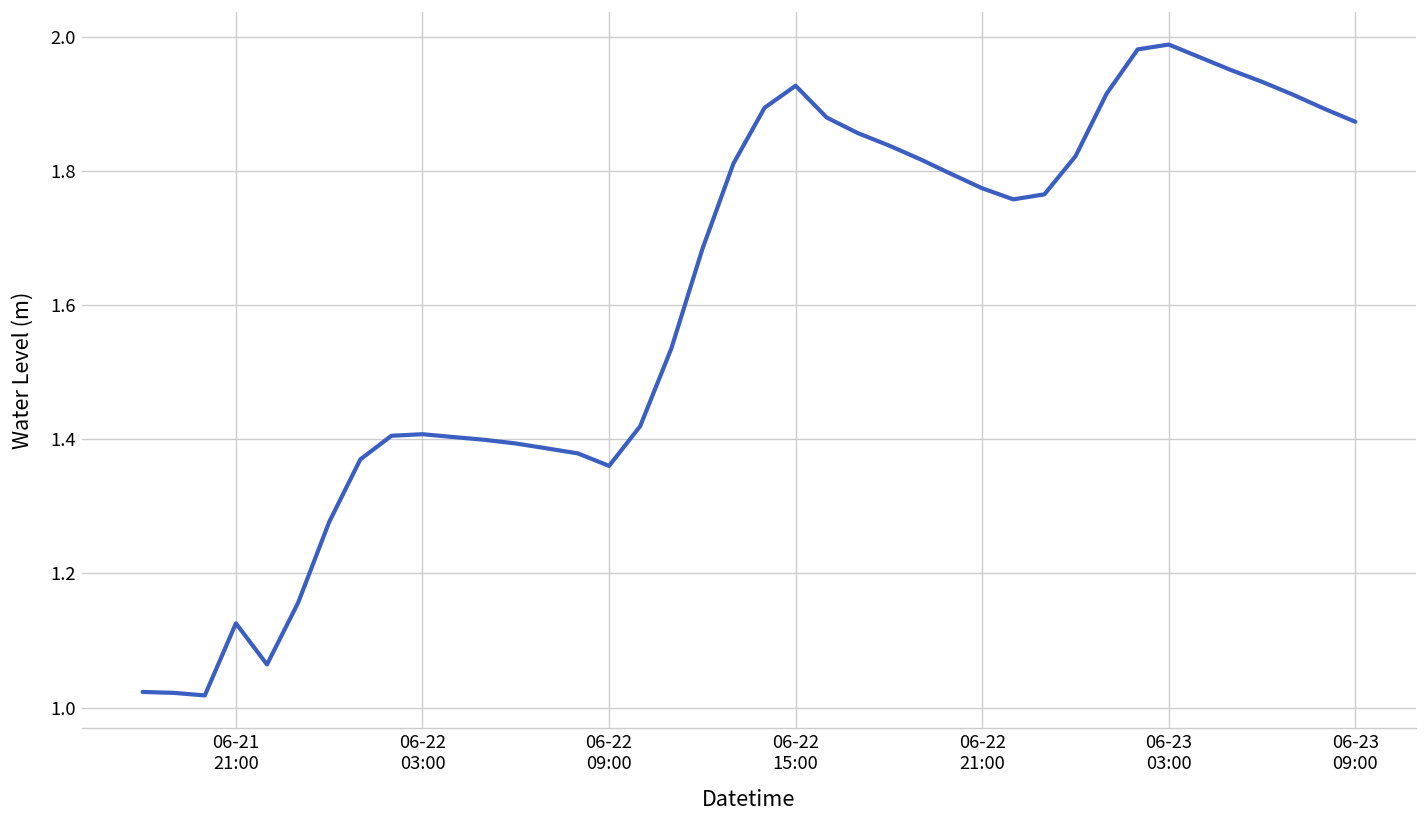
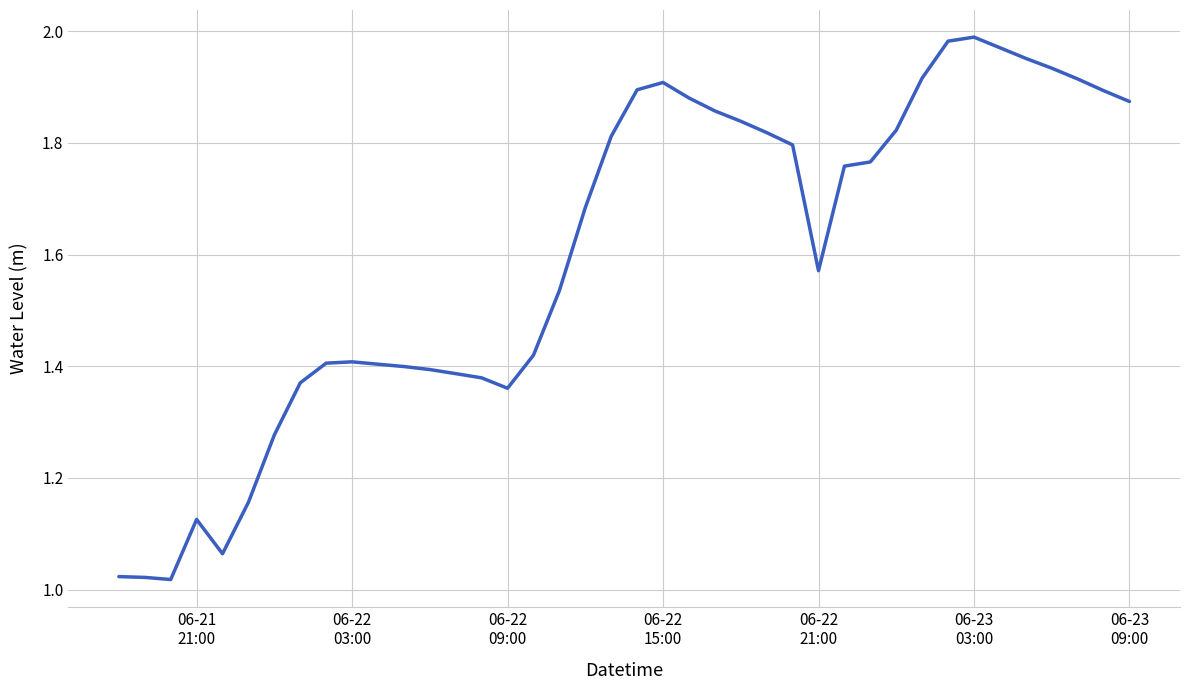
  {
    "06-21 21:00": 1.13,
    "06-22 03:00": 1.41,
    "06-22 09:00": 1.36,
-   "06-22 15:00": 1.93,
-   "06-22 21:00": 1.77,
+   "06-22 15:00": 1.91,
+   "06-22 21:00": 1.57,
    "06-23 03:00": 1.99,
    "06-23 09:00": 1.87
  }
